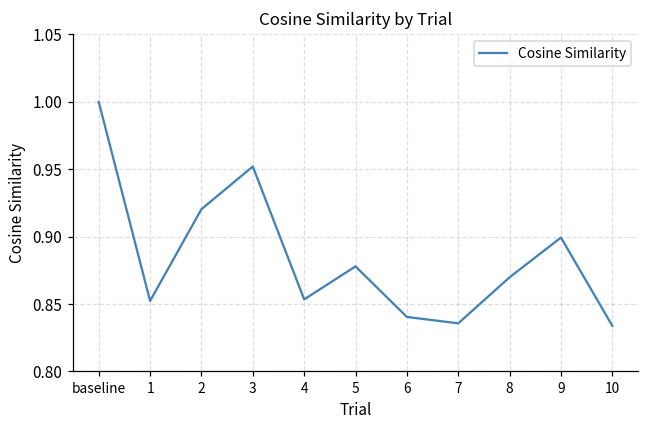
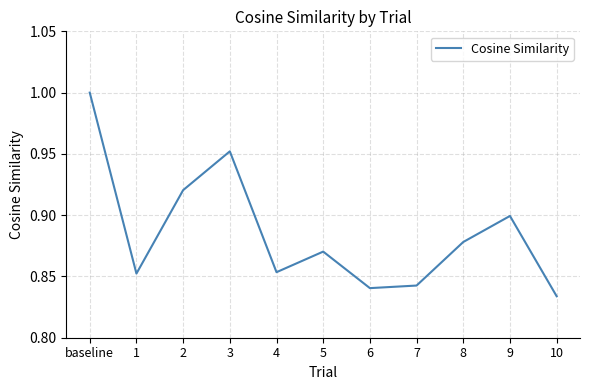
  {
    "baseline": 1.000,
    "1": 0.852,
    "2": 0.920,
    "3": 0.952,
    "4": 0.853,
-   "5": 0.878,
+   "5": 0.870,
    "6": 0.840,
-   "7": 0.836,
-   "8": 0.870,
+   "7": 0.843,
+   "8": 0.878,
    "9": 0.899,
    "10": 0.834
  }
